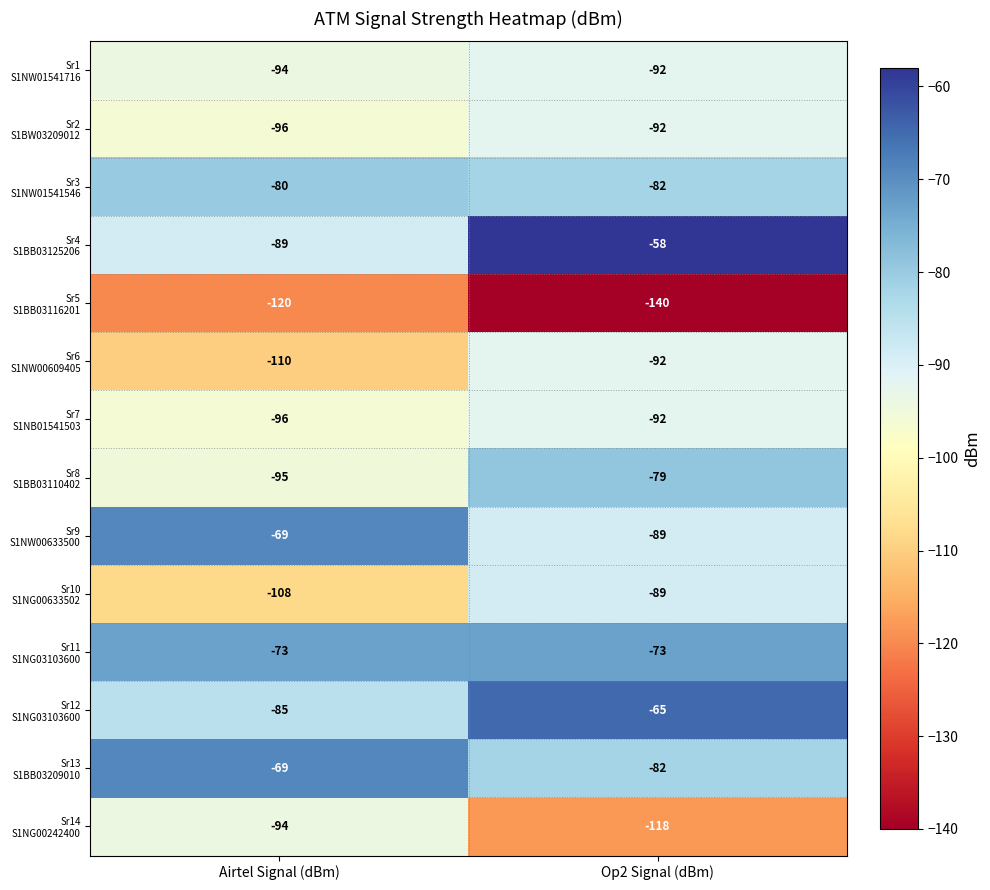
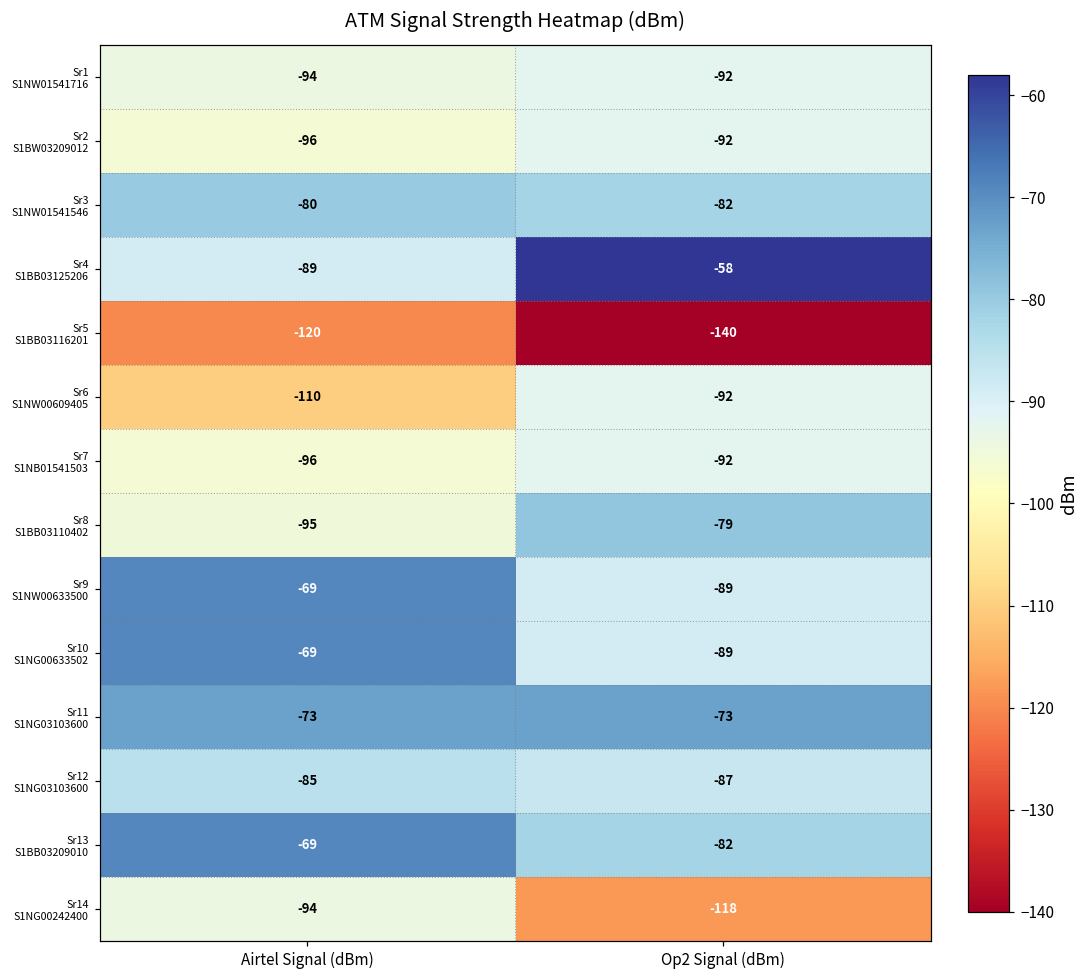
  {
    "Sr1 S1NW01541716": {
      "Airtel Signal (dBm)": -94,
      "Op2 Signal (dBm)": -92
    },
    "Sr2 S1BW03209012": {
      "Airtel Signal (dBm)": -96,
      "Op2 Signal (dBm)": -92
    },
    "Sr3 S1NW01541546": {
      "Airtel Signal (dBm)": -80,
      "Op2 Signal (dBm)": -82
    },
    "Sr4 S1BB03125206": {
      "Airtel Signal (dBm)": -89,
      "Op2 Signal (dBm)": -58
    },
    "Sr5 S1BB03116201": {
      "Airtel Signal (dBm)": -120,
      "Op2 Signal (dBm)": -140
    },
    "Sr6 S1NW00609405": {
      "Airtel Signal (dBm)": -110,
      "Op2 Signal (dBm)": -92
    },
    "Sr7 S1NB01541503": {
      "Airtel Signal (dBm)": -96,
      "Op2 Signal (dBm)": -92
    },
    "Sr8 S1BB03110402": {
      "Airtel Signal (dBm)": -95,
      "Op2 Signal (dBm)": -79
    },
    "Sr9 S1NW00633500": {
      "Airtel Signal (dBm)": -69,
      "Op2 Signal (dBm)": -89
    },
    "Sr10 S1NG00633502": {
-     "Airtel Signal (dBm)": -108,
+     "Airtel Signal (dBm)": -69,
      "Op2 Signal (dBm)": -89
    },
    "Sr11 S1NG03103600": {
      "Airtel Signal (dBm)": -73,
      "Op2 Signal (dBm)": -73
    },
    "Sr12 S1NG03103600": {
      "Airtel Signal (dBm)": -85,
-     "Op2 Signal (dBm)": -65
+     "Op2 Signal (dBm)": -87
    },
    "Sr13 S1BB03209010": {
      "Airtel Signal (dBm)": -69,
      "Op2 Signal (dBm)": -82
    },
    "Sr14 S1NG00242400": {
      "Airtel Signal (dBm)": -94,
      "Op2 Signal (dBm)": -118
    }
  }
